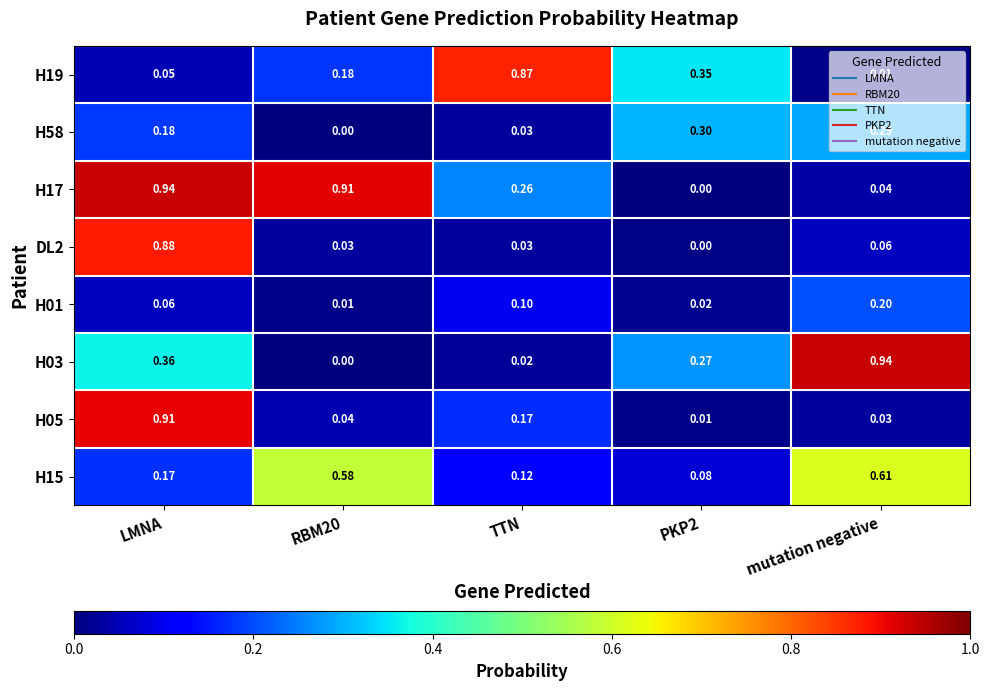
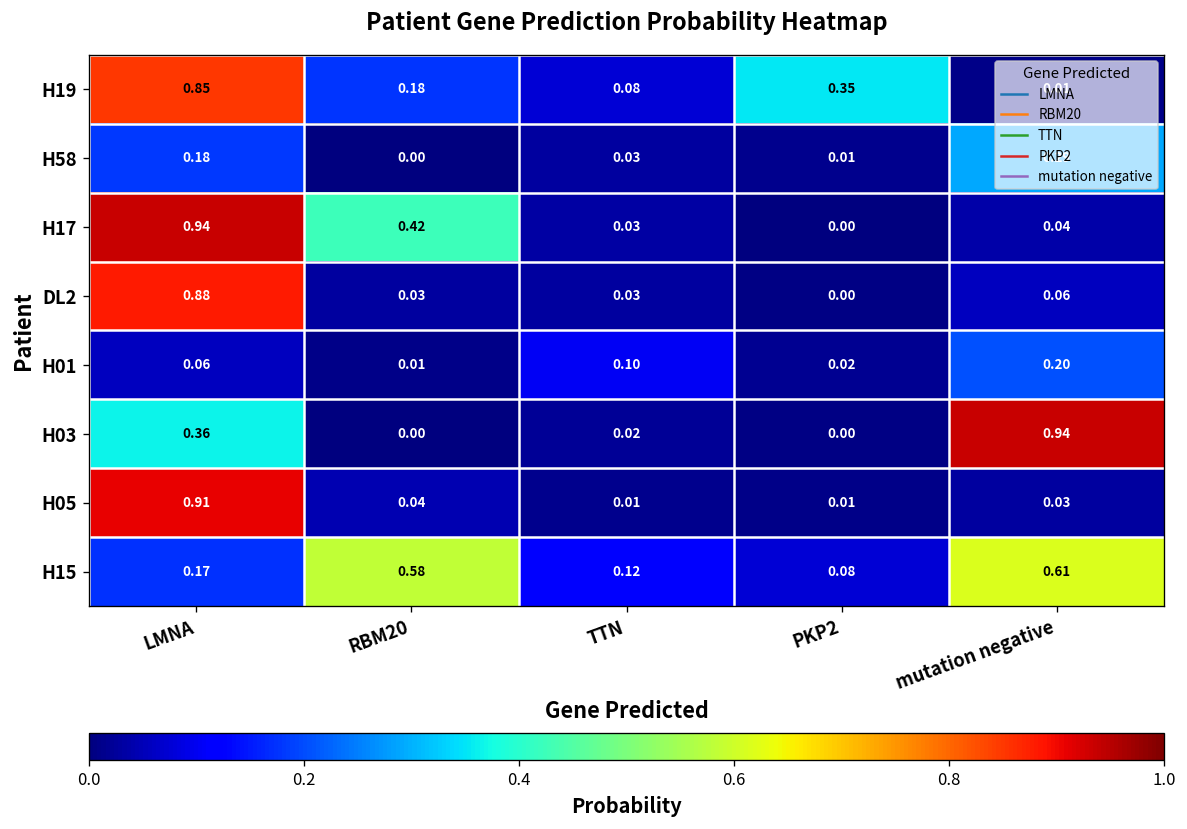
  {
    "H19": {
-     "LMNA": 0.05,
+     "LMNA": 0.85,
      "RBM20": 0.18,
-     "TTN": 0.87,
+     "TTN": 0.08,
      "PKP2": 0.35
    },
    "H58": {
      "LMNA": 0.18,
      "RBM20": 0.00,
      "TTN": 0.03,
-     "PKP2": 0.30
+     "PKP2": 0.01
    },
    "H17": {
      "LMNA": 0.94,
-     "RBM20": 0.91,
-     "TTN": 0.26,
+     "RBM20": 0.42,
+     "TTN": 0.03,
      "PKP2": 0.00,
      "mutation negative": 0.04
    },
    "DL2": {
      "LMNA": 0.88,
      "RBM20": 0.03,
      "TTN": 0.03,
      "PKP2": 0.00,
      "mutation negative": 0.06
    },
    "H01": {
      "LMNA": 0.06,
      "RBM20": 0.01,
      "TTN": 0.10,
      "PKP2": 0.02,
      "mutation negative": 0.20
    },
    "H03": {
      "LMNA": 0.36,
      "RBM20": 0.00,
      "TTN": 0.02,
-     "PKP2": 0.27,
+     "PKP2": 0.00,
      "mutation negative": 0.94
    },
    "H05": {
      "LMNA": 0.91,
      "RBM20": 0.04,
-     "TTN": 0.17,
+     "TTN": 0.01,
      "PKP2": 0.01,
      "mutation negative": 0.03
    },
    "H15": {
      "LMNA": 0.17,
      "RBM20": 0.58,
      "TTN": 0.12,
      "PKP2": 0.08,
      "mutation negative": 0.61
    }
  }
